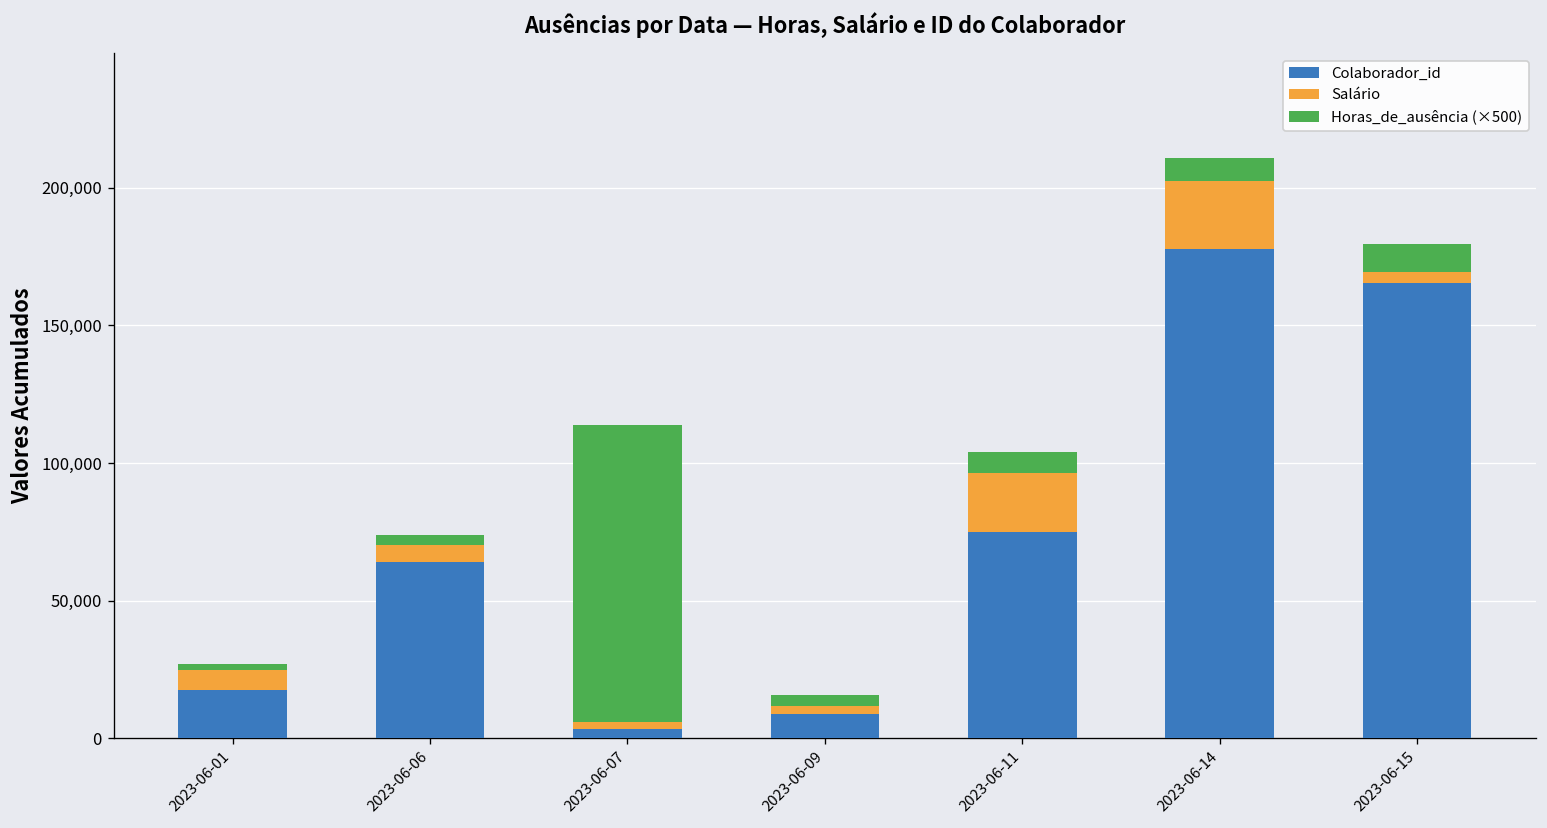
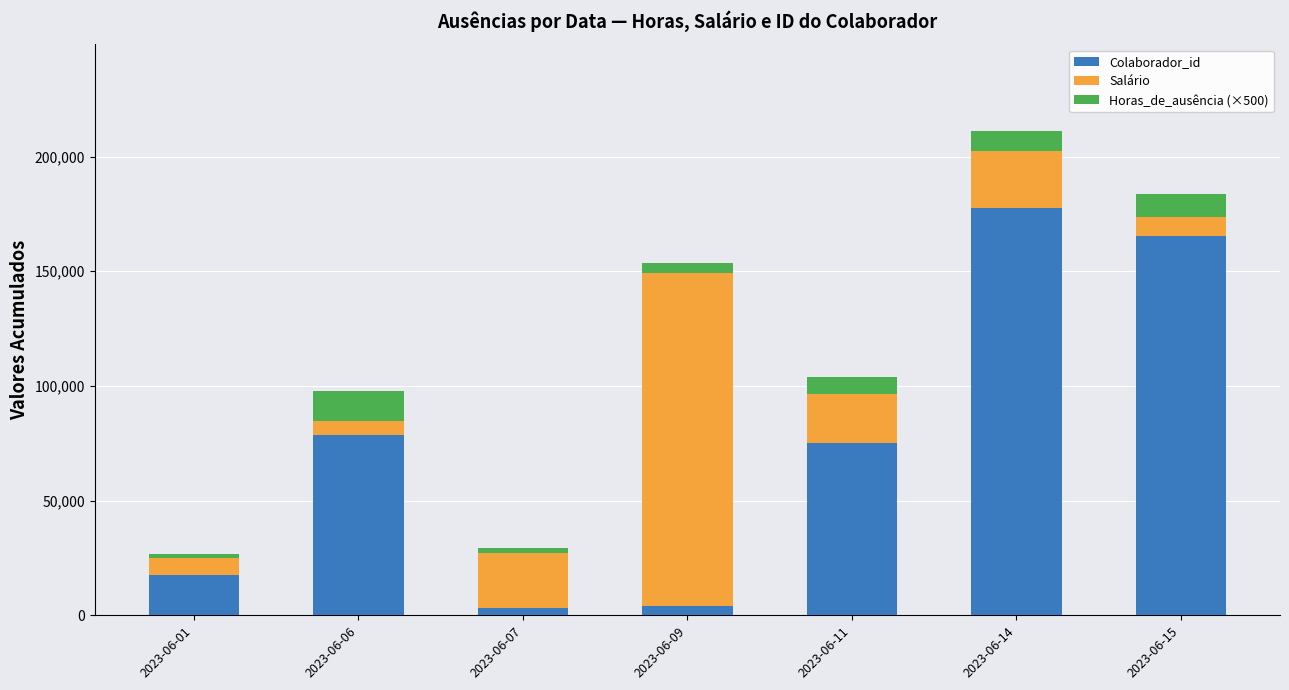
  {
    "Colaborador_id": {
      "2023-06-01": "18,000",
-     "2023-06-06": "64,000",
+     "2023-06-06": "79,000",
      "2023-06-07": "3,000",
-     "2023-06-09": "9,000",
+     "2023-06-09": "4,000",
      "2023-06-11": "75,000",
      "2023-06-14": "178,000",
      "2023-06-15": "165,000"
    },
    "Salário": {
      "2023-06-01": "7,000",
      "2023-06-06": "6,000",
-     "2023-06-07": "3,000",
-     "2023-06-09": "3,000",
+     "2023-06-07": "24,000",
+     "2023-06-09": "145,000",
      "2023-06-11": "21,000",
      "2023-06-14": "25,000",
-     "2023-06-15": "4,000"
+     "2023-06-15": "8,000"
    },
    "Horas_de_ausência (×500)": {
      "2023-06-01": "2,000",
-     "2023-06-06": "4,000",
-     "2023-06-07": "108,000",
+     "2023-06-06": "13,000",
+     "2023-06-07": "2,000",
      "2023-06-09": "4,000",
      "2023-06-11": "8,000",
      "2023-06-14": "9,000",
      "2023-06-15": "10,000"
    }
  }
